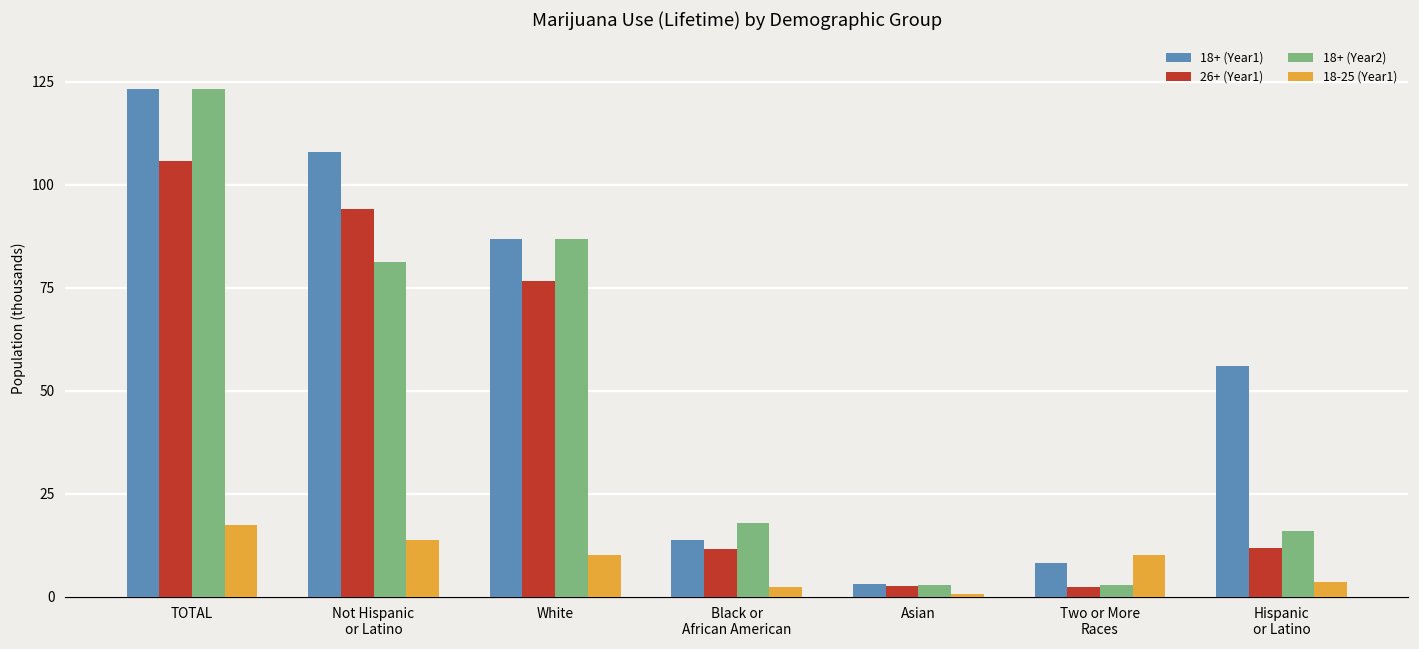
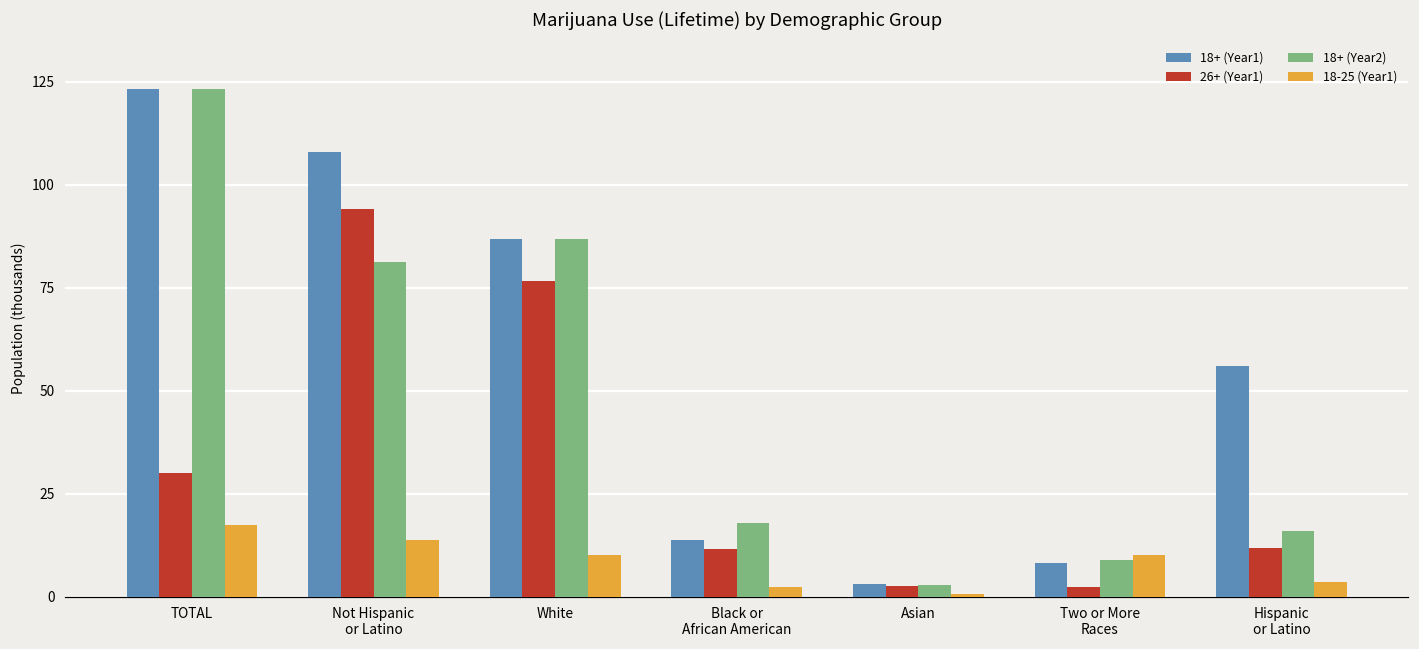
  {
    "18+ (Year1)": {
      "TOTAL": 123,
      "Not Hispanic or Latino": 108,
      "White": 87,
      "Black or African American": 14,
      "Asian": 3,
      "Two or More Races": 8,
      "Hispanic or Latino": 56
    },
    "26+ (Year1)": {
-     "TOTAL": 106,
+     "TOTAL": 30,
      "Not Hispanic or Latino": 94,
      "White": 77,
      "Black or African American": 12,
      "Asian": 2,
      "Two or More Races": 2,
      "Hispanic or Latino": 12
    },
    "18+ (Year2)": {
      "TOTAL": 123,
      "Not Hispanic or Latino": 81,
      "White": 87,
      "Black or African American": 18,
      "Asian": 3,
-     "Two or More Races": 3,
+     "Two or More Races": 9,
      "Hispanic or Latino": 16
    },
    "18-25 (Year1)": {
      "TOTAL": 17,
      "Not Hispanic or Latino": 14,
      "White": 10,
      "Black or African American": 2,
      "Two or More Races": 10,
      "Hispanic or Latino": 4
    }
  }
